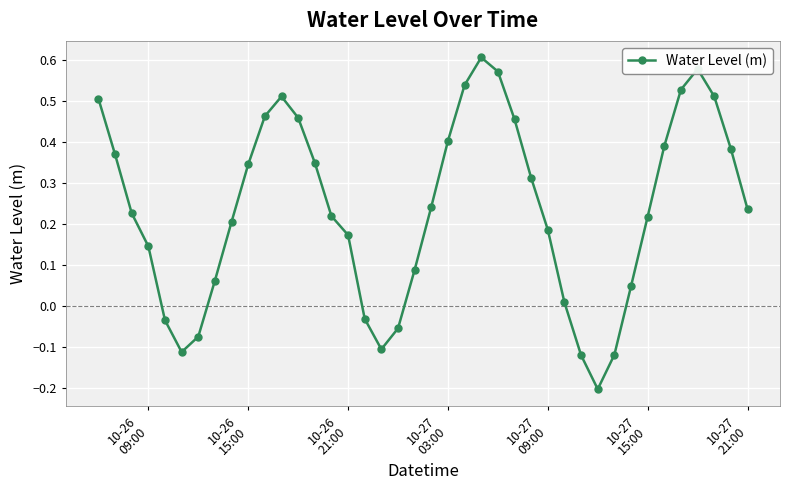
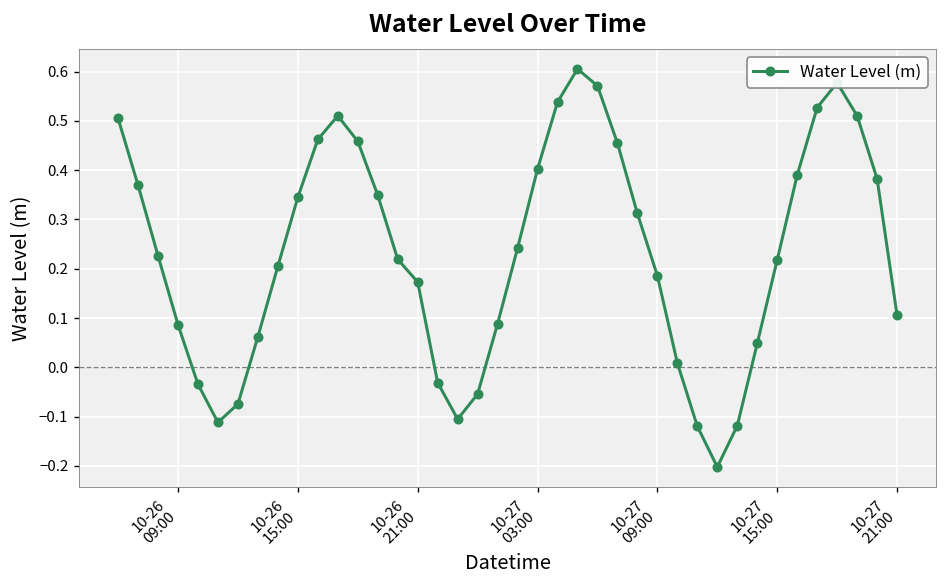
  {
-   "10-26 09:00": 0.15,
+   "10-26 09:00": 0.09,
    "10-26 15:00": 0.34,
    "10-26 21:00": 0.17,
    "10-27 03:00": 0.40,
    "10-27 09:00": 0.19,
    "10-27 15:00": 0.22,
-   "10-27 21:00": 0.24
+   "10-27 21:00": 0.11
  }
